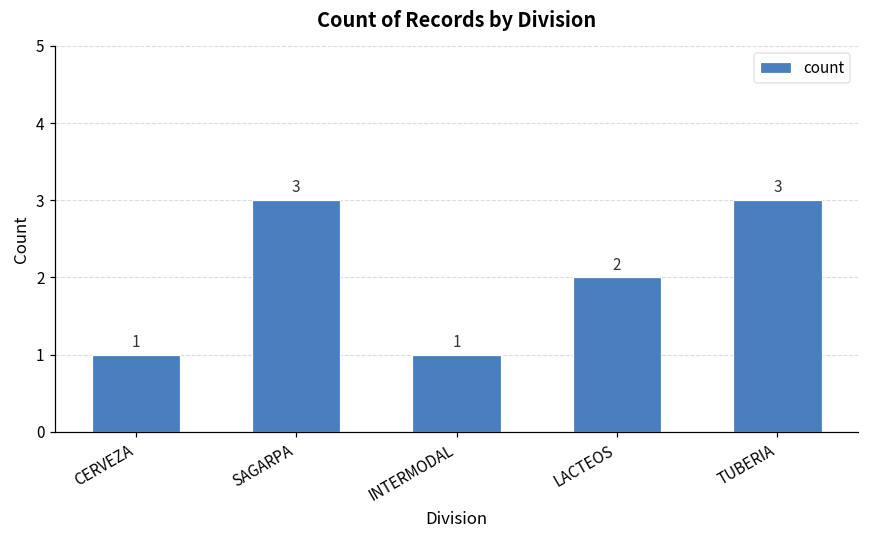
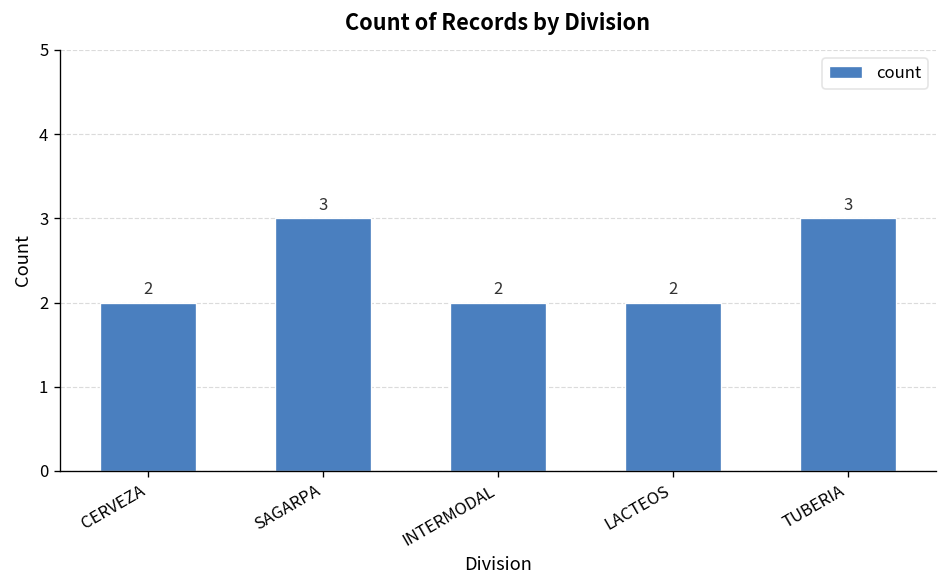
  {
-   "CERVEZA": 1,
+   "CERVEZA": 2,
    "SAGARPA": 3,
-   "INTERMODAL": 1,
+   "INTERMODAL": 2,
    "LACTEOS": 2,
    "TUBERIA": 3
  }
